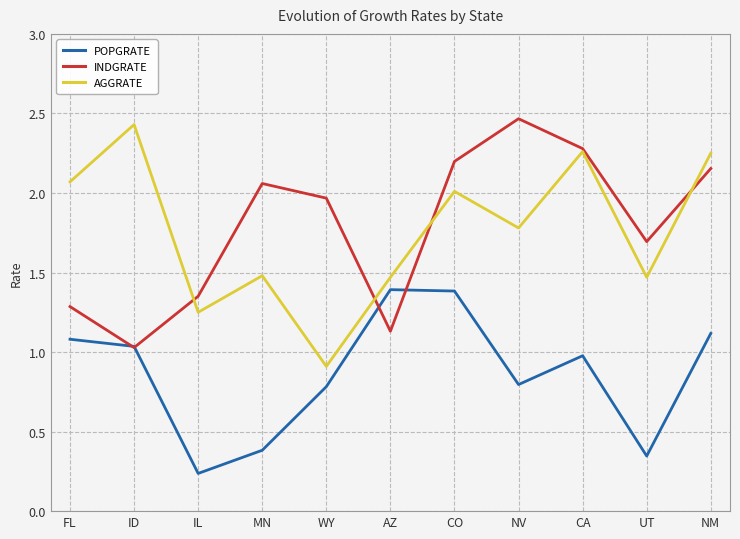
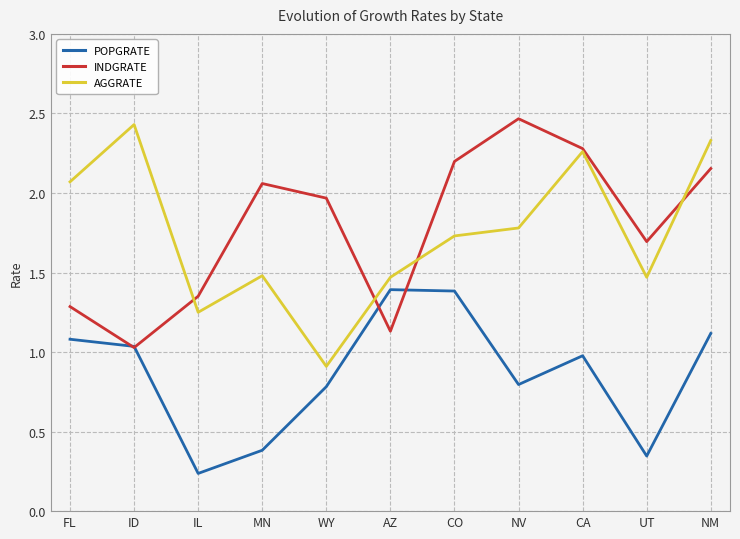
  {
    "POPGRATE": {
      "FL": 1.08,
      "IL": 0.24,
      "MN": 0.38,
      "WY": 0.78,
      "AZ": 1.39,
      "CO": 1.38,
      "NV": 0.80,
      "CA": 0.98,
      "UT": 0.35,
      "NM": 1.12
    },
    "INDGRATE": {
      "FL": 1.29,
      "IL": 1.35,
      "MN": 2.06,
      "WY": 1.97,
      "AZ": 1.13,
      "CO": 2.20,
      "NV": 2.47,
      "CA": 2.28,
      "UT": 1.69,
      "NM": 2.15
    },
    "AGGRATE": {
      "FL": 2.07,
      "ID": 2.43,
      "IL": 1.25,
      "MN": 1.48,
      "WY": 0.91,
      "AZ": 1.47,
-     "CO": 2.01,
+     "CO": 1.73,
      "NV": 1.78,
      "CA": 2.26,
      "UT": 1.47,
-     "NM": 2.25
+     "NM": 2.33
    }
  }
